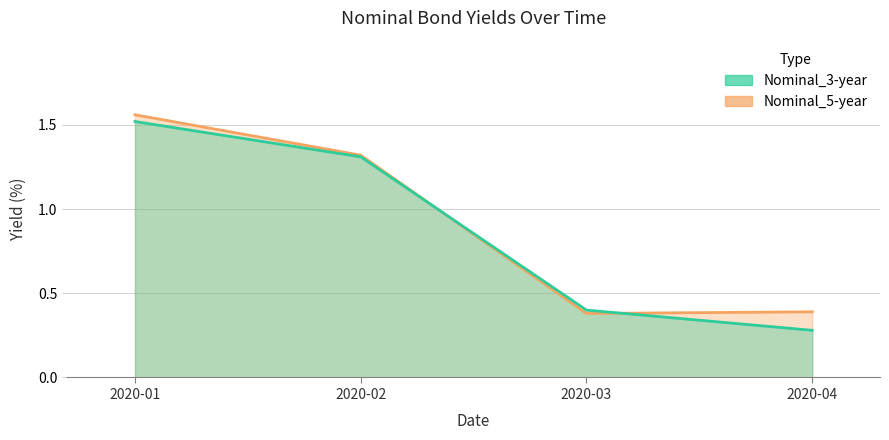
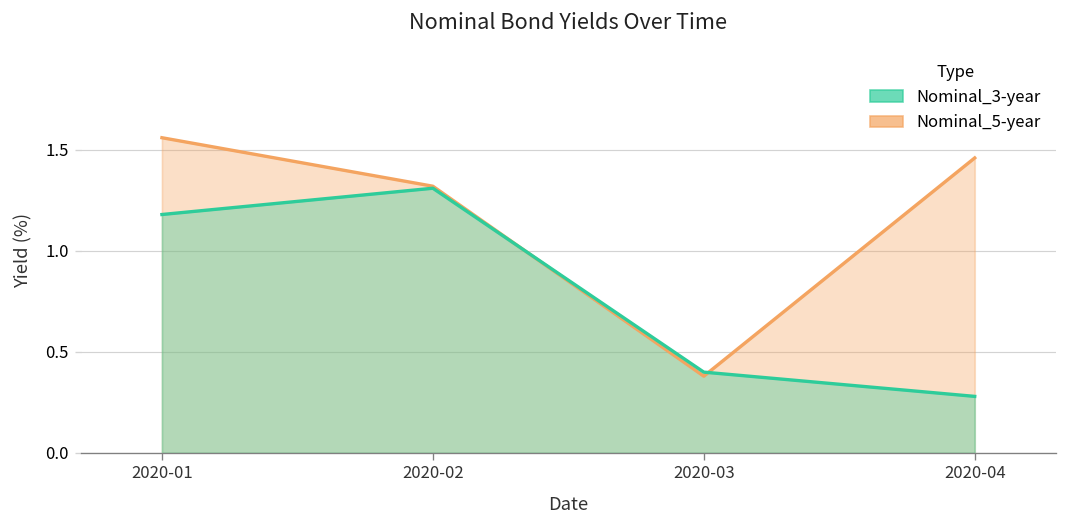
  {
    "Nominal_5-year": {
      "2020-01": 1.56,
      "2020-03": 0.38,
-     "2020-04": 0.39
+     "2020-04": 1.46
    },
    "Nominal_3-year": {
-     "2020-01": 1.52,
+     "2020-01": 1.18,
      "2020-03": 0.40,
      "2020-04": 0.28
    }
  }
